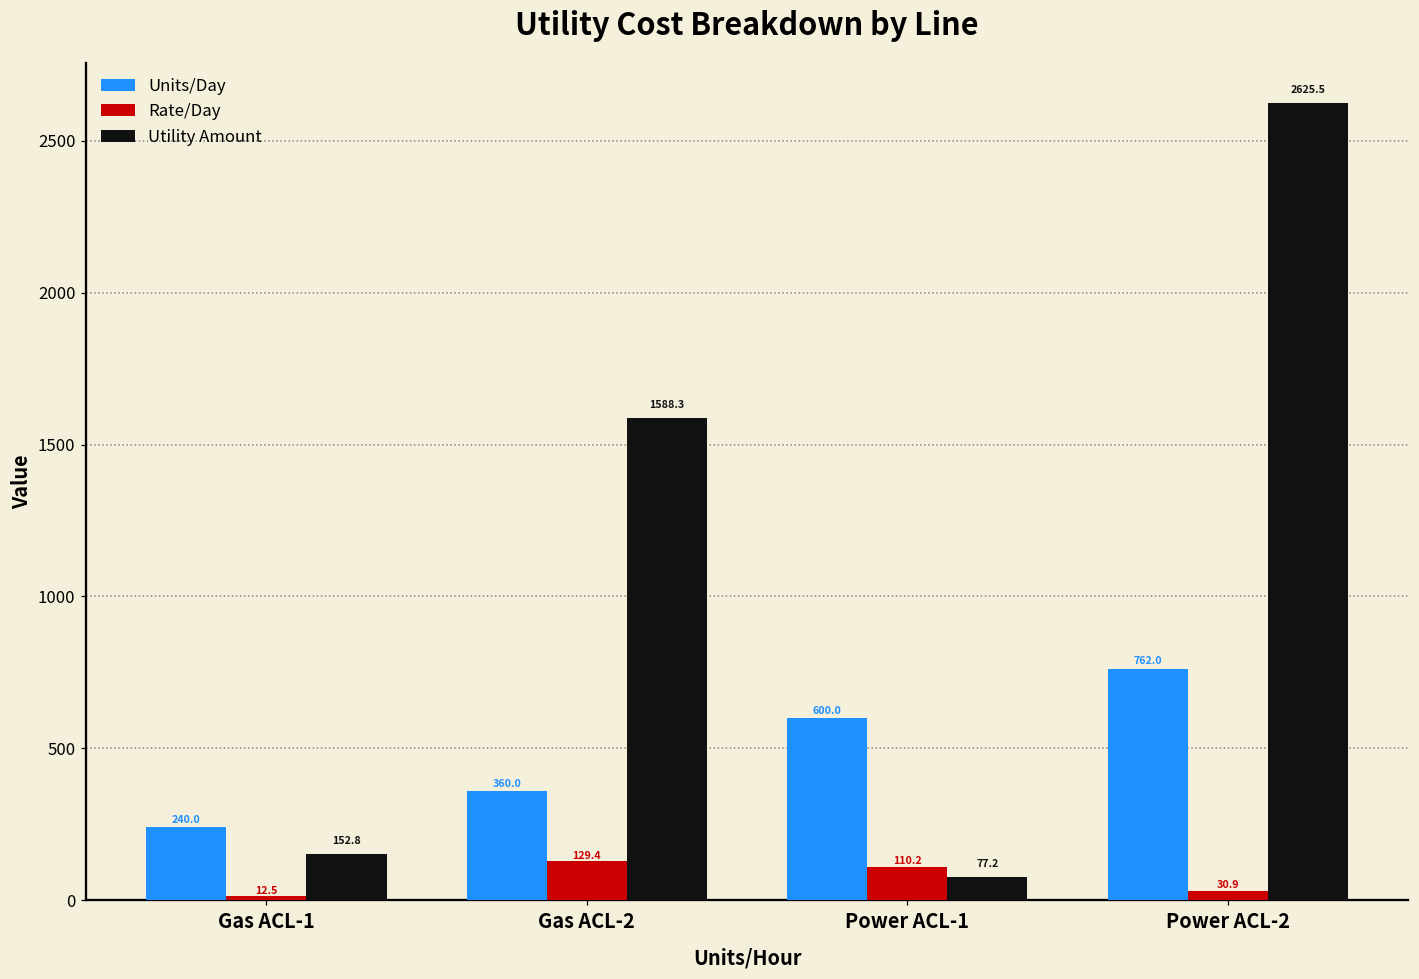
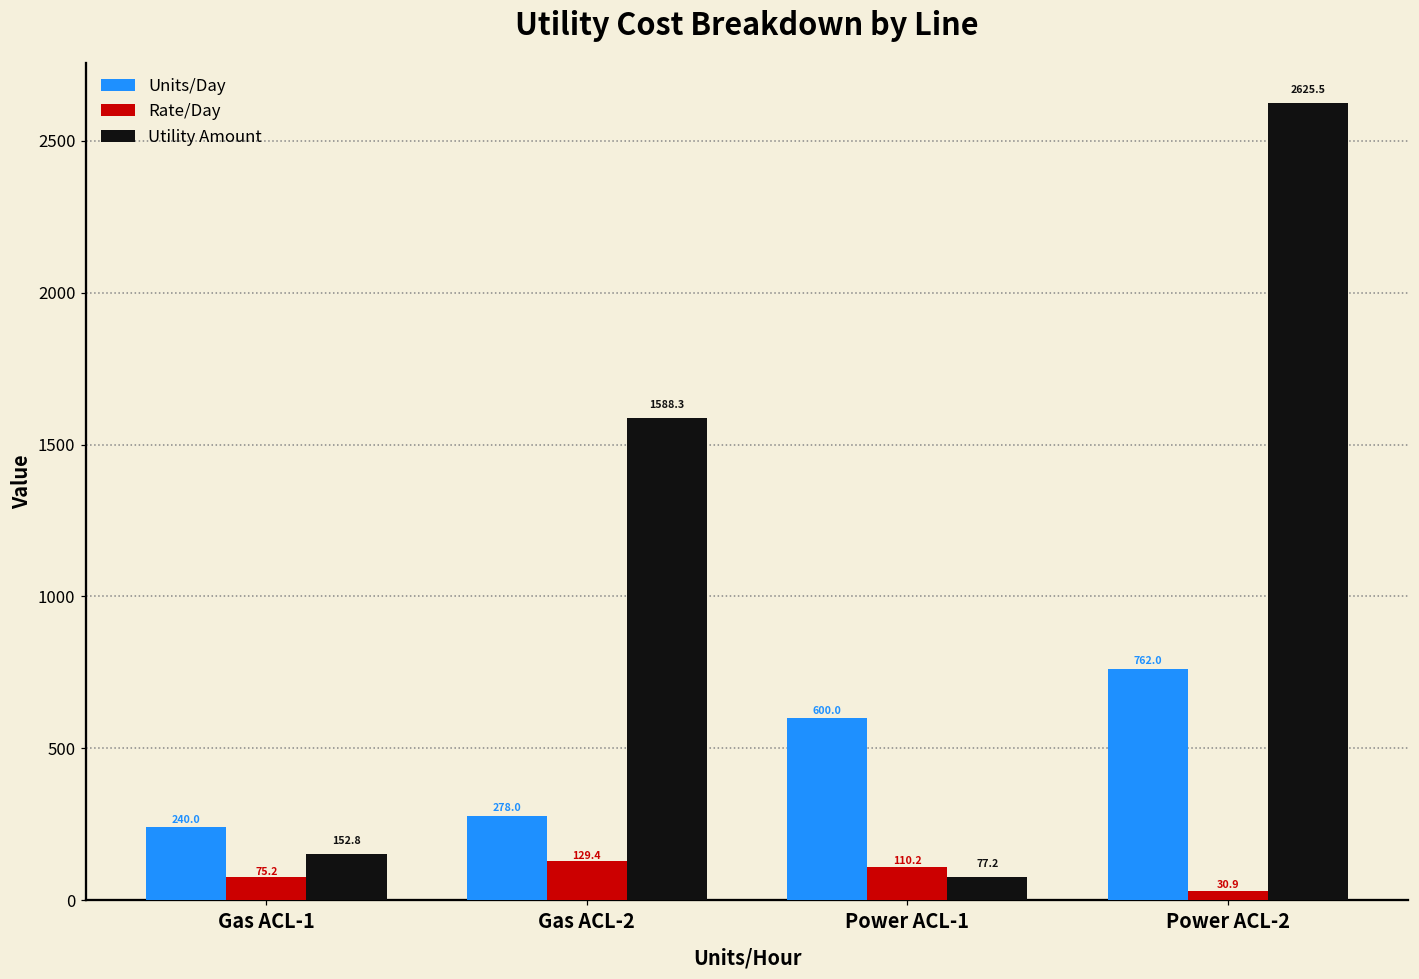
  {
    "Units/Day": {
      "Gas ACL-1": 240.0,
-     "Gas ACL-2": 360.0,
+     "Gas ACL-2": 278.0,
      "Power ACL-1": 600.0,
      "Power ACL-2": 762.0
    },
    "Rate/Day": {
-     "Gas ACL-1": 12.5,
+     "Gas ACL-1": 75.2,
      "Gas ACL-2": 129.4,
      "Power ACL-1": 110.2,
      "Power ACL-2": 30.9
    },
    "Utility Amount": {
      "Gas ACL-1": 152.8,
      "Gas ACL-2": 1588.3,
      "Power ACL-1": 77.2,
      "Power ACL-2": 2625.5
    }
  }
